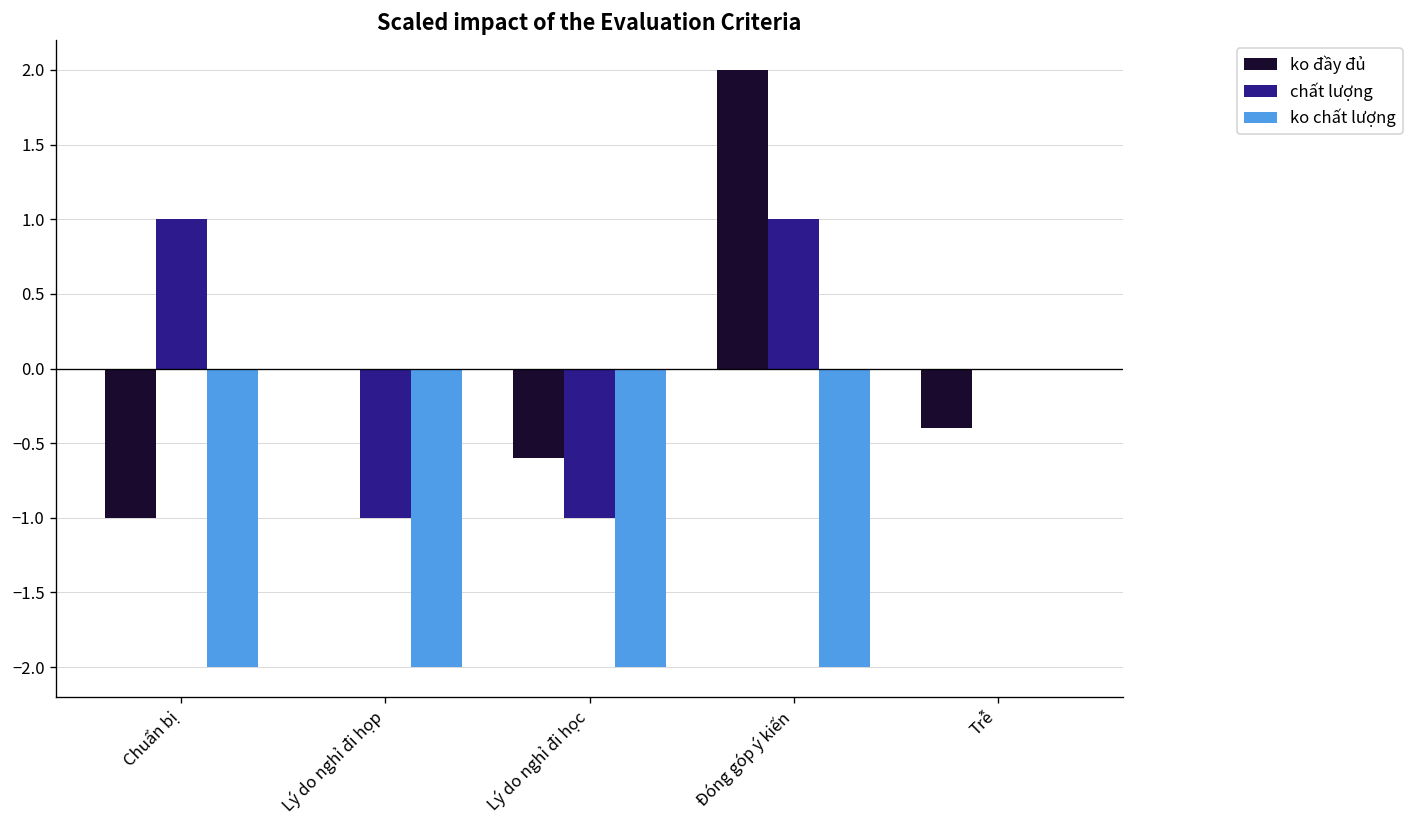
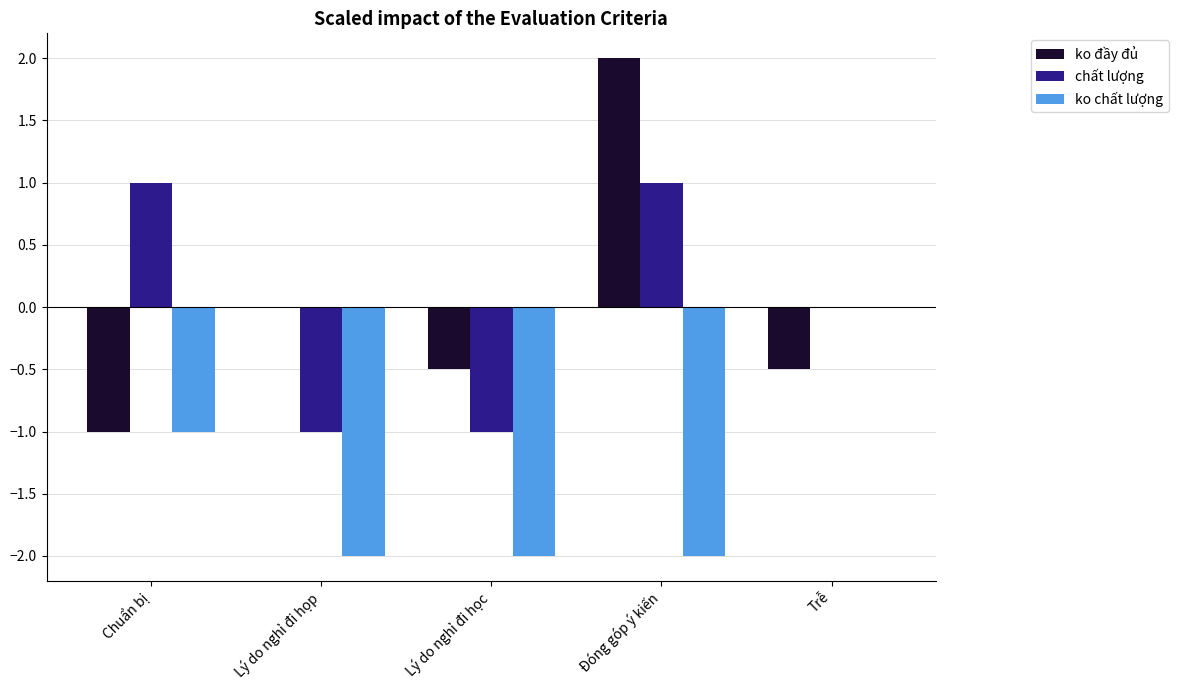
  {
    "ko đầy đủ": {
      "Chuẩn bị": -1.0,
      "Lý do nghỉ đi họp": 0.0,
-     "Lý do nghỉ đi học": -0.6,
+     "Lý do nghỉ đi học": -0.5,
      "Đóng góp ý kiến": 2.0,
-     "Trễ": -0.4
+     "Trễ": -0.5
    },
    "chất lượng": {
      "Chuẩn bị": 1.0,
      "Lý do nghỉ đi họp": -1.0,
      "Lý do nghỉ đi học": -1.0,
      "Đóng góp ý kiến": 1.0,
      "Trễ": 0.0
    },
    "ko chất lượng": {
-     "Chuẩn bị": -2,
+     "Chuẩn bị": -1,
      "Lý do nghỉ đi họp": -2,
      "Lý do nghỉ đi học": -2,
      "Đóng góp ý kiến": -2,
      "Trễ": 0
    }
  }
